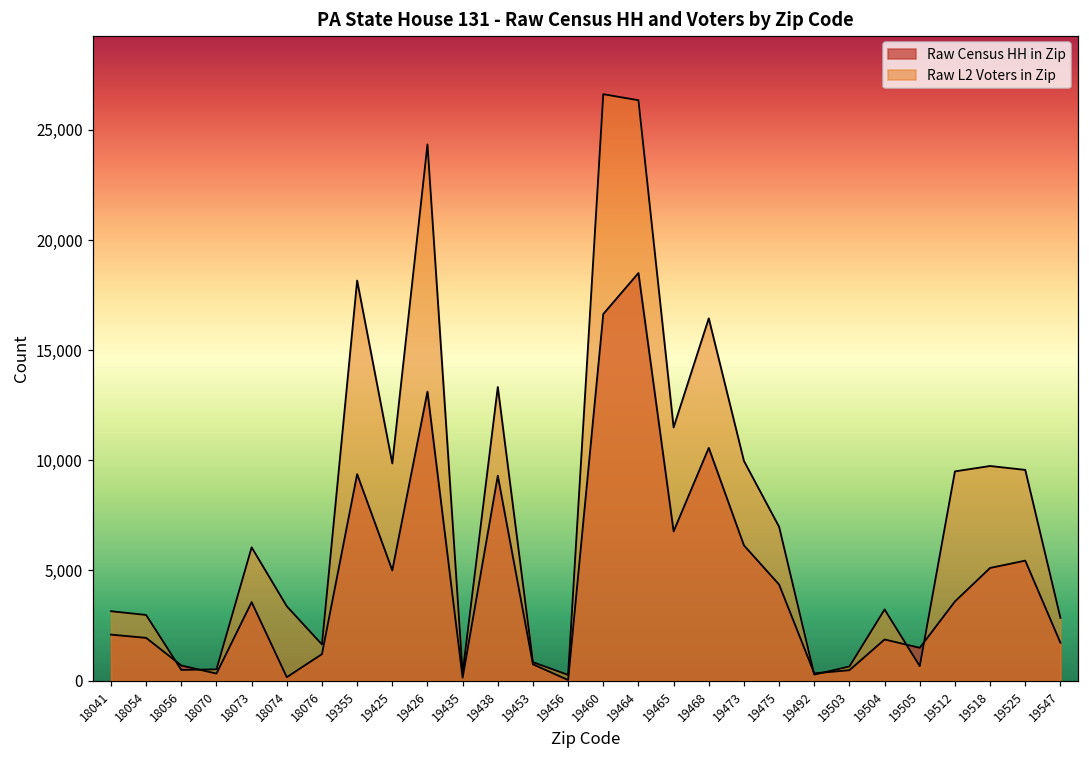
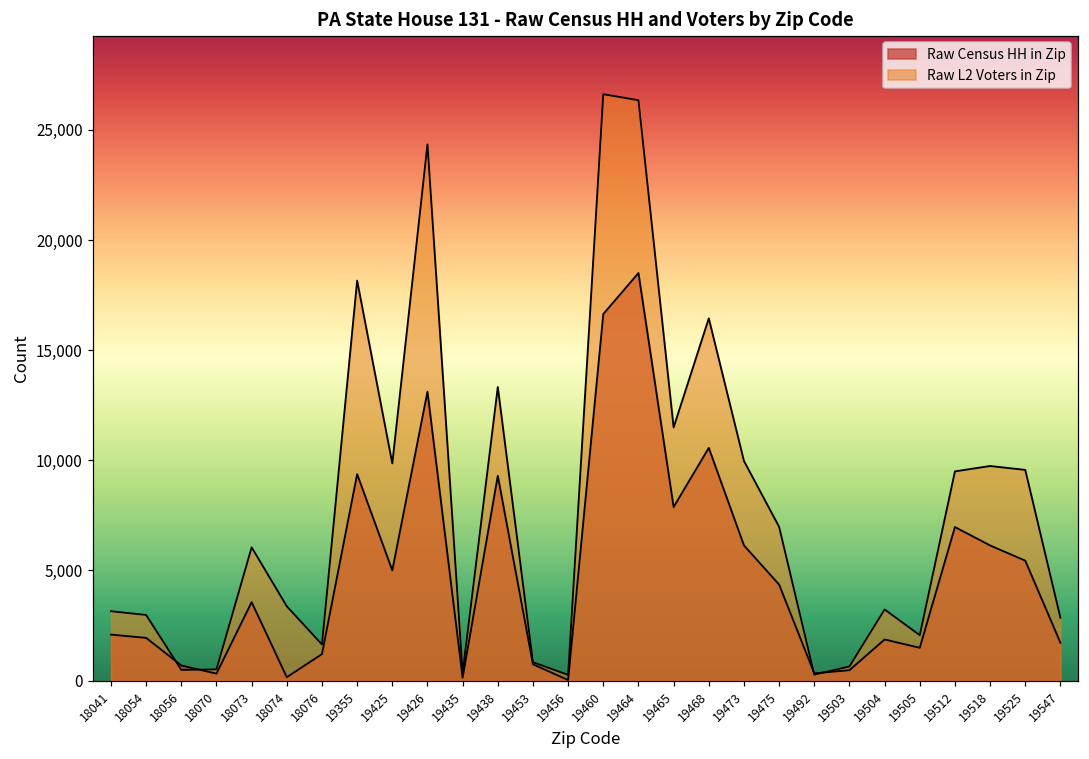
  {
    "Raw Census HH in Zip": {
      "18041": "2,100",
      "18054": "1,900",
      "18056": "700",
      "18070": "300",
      "18073": "3,600",
      "18074": "200",
      "18076": "1,200",
      "19355": "9,400",
      "19425": "5,000",
      "19426": "13,100",
      "19435": "100",
      "19438": "9,300",
      "19456": "0",
      "19460": "16,600",
      "19464": "18,500",
-     "19465": "6,800",
+     "19465": "7,900",
      "19468": "10,600",
      "19473": "6,100",
      "19475": "4,400",
      "19503": "500",
      "19504": "1,900",
      "19505": "1,500",
-     "19512": "3,600",
-     "19518": "5,100",
+     "19512": "7,000",
+     "19518": "6,100",
      "19525": "5,400",
      "19547": "1,700"
    },
    "Raw L2 Voters in Zip": {
      "18041": "3,100",
      "18054": "3,000",
      "18056": "500",
      "18070": "500",
      "18073": "6,000",
      "18074": "3,400",
      "18076": "1,600",
      "19355": "18,200",
      "19425": "9,900",
      "19426": "24,300",
      "19435": "300",
      "19438": "13,300",
      "19456": "300",
      "19460": "26,600",
      "19464": "26,300",
      "19465": "11,500",
      "19468": "16,400",
      "19473": "10,000",
      "19475": "7,000",
      "19503": "600",
      "19504": "3,200",
-     "19505": "700",
+     "19505": "2,100",
      "19512": "9,500",
      "19518": "9,700",
      "19525": "9,600",
      "19547": "2,800"
    }
  }
